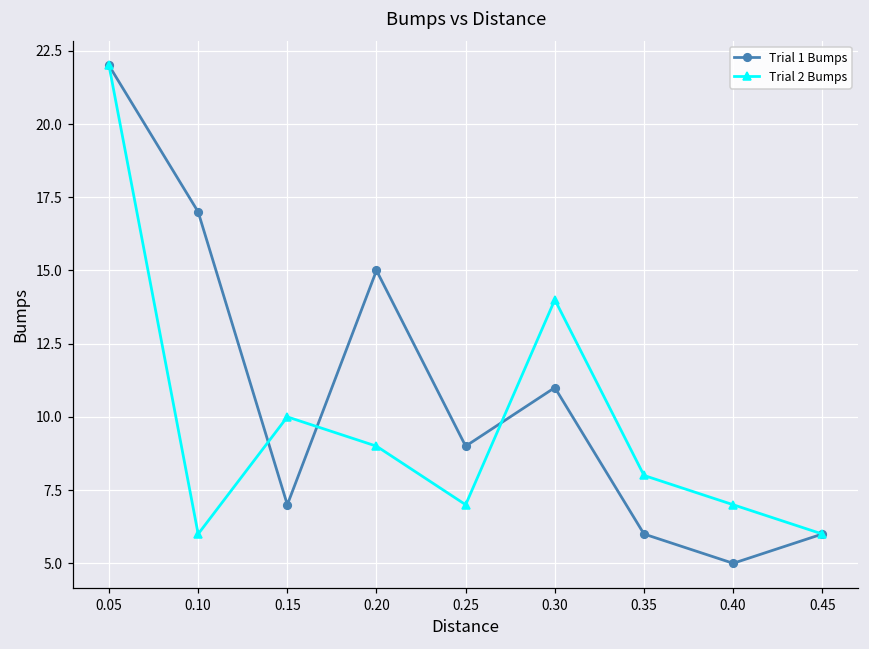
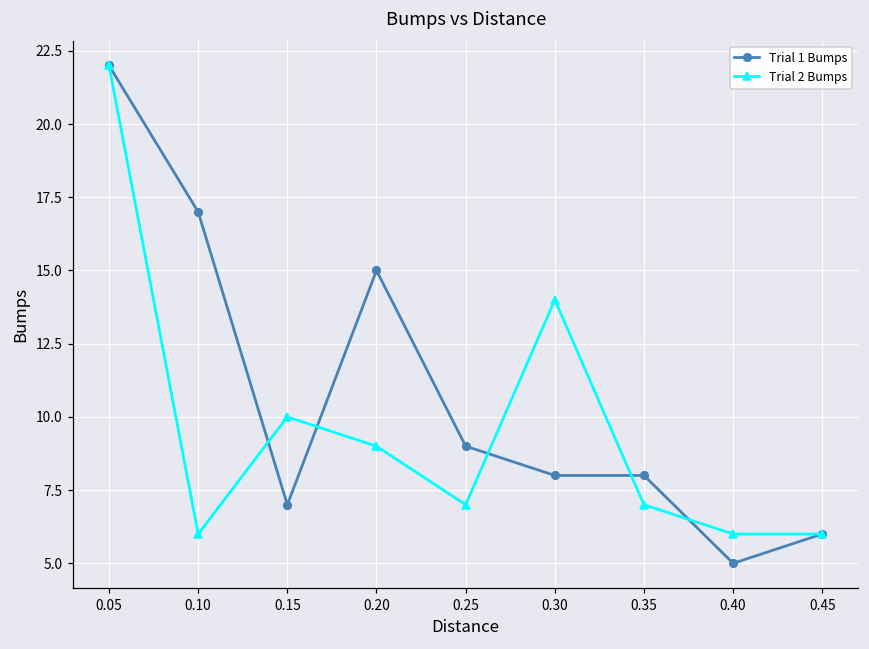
  {
    "Trial 1 Bumps": {
      "0.10": 17,
      "0.15": 7,
      "0.20": 15,
      "0.25": 9,
-     "0.30": 11,
-     "0.35": 6,
+     "0.30": 8,
+     "0.35": 8,
      "0.40": 5
    },
    "Trial 2 Bumps": {
      "0.10": 6,
      "0.15": 10,
      "0.20": 9,
      "0.25": 7,
      "0.30": 14,
-     "0.35": 8,
-     "0.40": 7
+     "0.35": 7,
+     "0.40": 6
    }
  }
